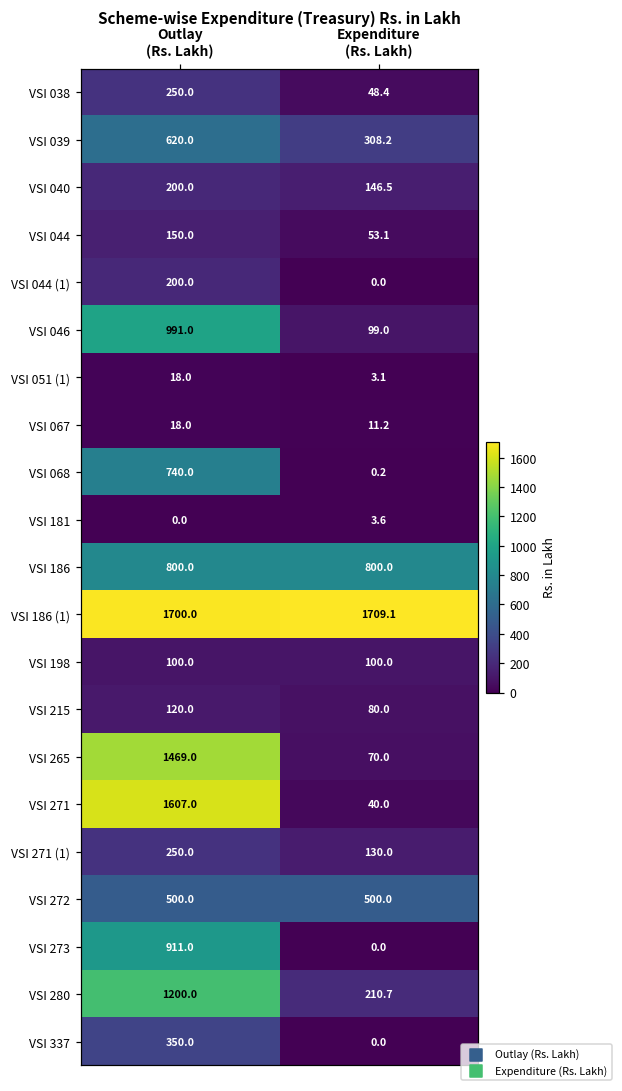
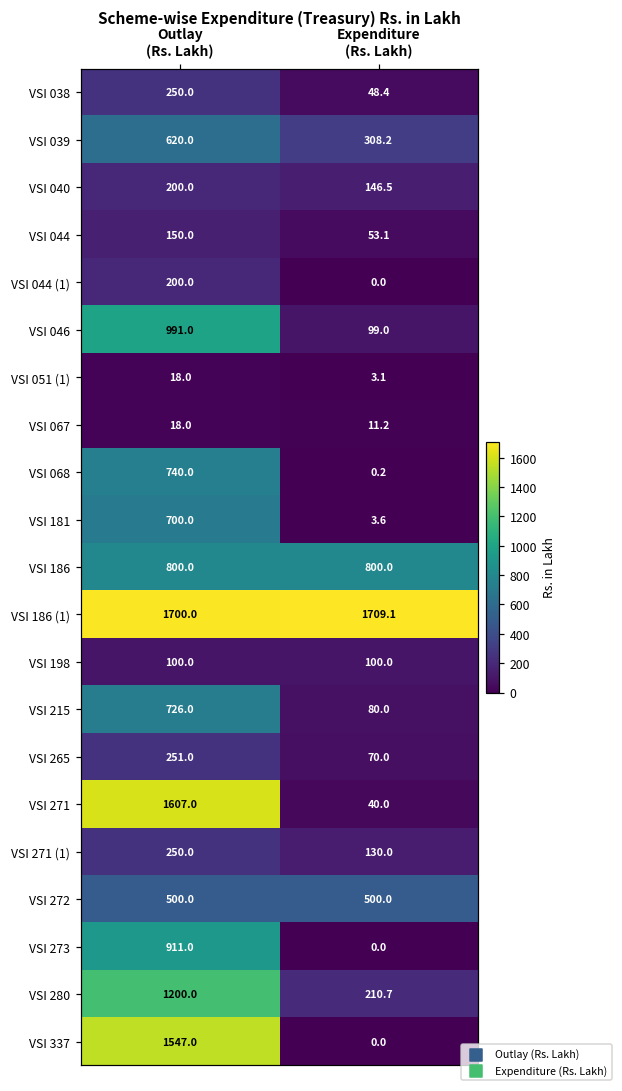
  {
    "VSI 038": {
      "Outlay (Rs. Lakh)": 250.0,
      "Expenditure (Rs. Lakh)": 48.4
    },
    "VSI 039": {
      "Outlay (Rs. Lakh)": 620.0,
      "Expenditure (Rs. Lakh)": 308.2
    },
    "VSI 040": {
      "Outlay (Rs. Lakh)": 200.0,
      "Expenditure (Rs. Lakh)": 146.5
    },
    "VSI 044": {
      "Outlay (Rs. Lakh)": 150.0,
      "Expenditure (Rs. Lakh)": 53.1
    },
    "VSI 044 (1)": {
      "Outlay (Rs. Lakh)": 200.0,
      "Expenditure (Rs. Lakh)": 0.0
    },
    "VSI 046": {
      "Outlay (Rs. Lakh)": 991.0,
      "Expenditure (Rs. Lakh)": 99.0
    },
    "VSI 051 (1)": {
      "Outlay (Rs. Lakh)": 18.0,
      "Expenditure (Rs. Lakh)": 3.1
    },
    "VSI 067": {
      "Outlay (Rs. Lakh)": 18.0,
      "Expenditure (Rs. Lakh)": 11.2
    },
    "VSI 068": {
      "Outlay (Rs. Lakh)": 740.0,
      "Expenditure (Rs. Lakh)": 0.2
    },
    "VSI 181": {
-     "Outlay (Rs. Lakh)": 0.0,
+     "Outlay (Rs. Lakh)": 700.0,
      "Expenditure (Rs. Lakh)": 3.6
    },
    "VSI 186": {
      "Outlay (Rs. Lakh)": 800.0,
      "Expenditure (Rs. Lakh)": 800.0
    },
    "VSI 186 (1)": {
      "Outlay (Rs. Lakh)": 1700.0,
      "Expenditure (Rs. Lakh)": 1709.1
    },
    "VSI 198": {
      "Outlay (Rs. Lakh)": 100.0,
      "Expenditure (Rs. Lakh)": 100.0
    },
    "VSI 215": {
-     "Outlay (Rs. Lakh)": 120.0,
+     "Outlay (Rs. Lakh)": 726.0,
      "Expenditure (Rs. Lakh)": 80.0
    },
    "VSI 265": {
-     "Outlay (Rs. Lakh)": 1469.0,
+     "Outlay (Rs. Lakh)": 251.0,
      "Expenditure (Rs. Lakh)": 70.0
    },
    "VSI 271": {
      "Outlay (Rs. Lakh)": 1607.0,
      "Expenditure (Rs. Lakh)": 40.0
    },
    "VSI 271 (1)": {
      "Outlay (Rs. Lakh)": 250.0,
      "Expenditure (Rs. Lakh)": 130.0
    },
    "VSI 272": {
      "Outlay (Rs. Lakh)": 500.0,
      "Expenditure (Rs. Lakh)": 500.0
    },
    "VSI 273": {
      "Outlay (Rs. Lakh)": 911.0,
      "Expenditure (Rs. Lakh)": 0.0
    },
    "VSI 280": {
      "Outlay (Rs. Lakh)": 1200.0,
      "Expenditure (Rs. Lakh)": 210.7
    },
    "VSI 337": {
-     "Outlay (Rs. Lakh)": 350.0,
+     "Outlay (Rs. Lakh)": 1547.0,
      "Expenditure (Rs. Lakh)": 0.0
    }
  }
